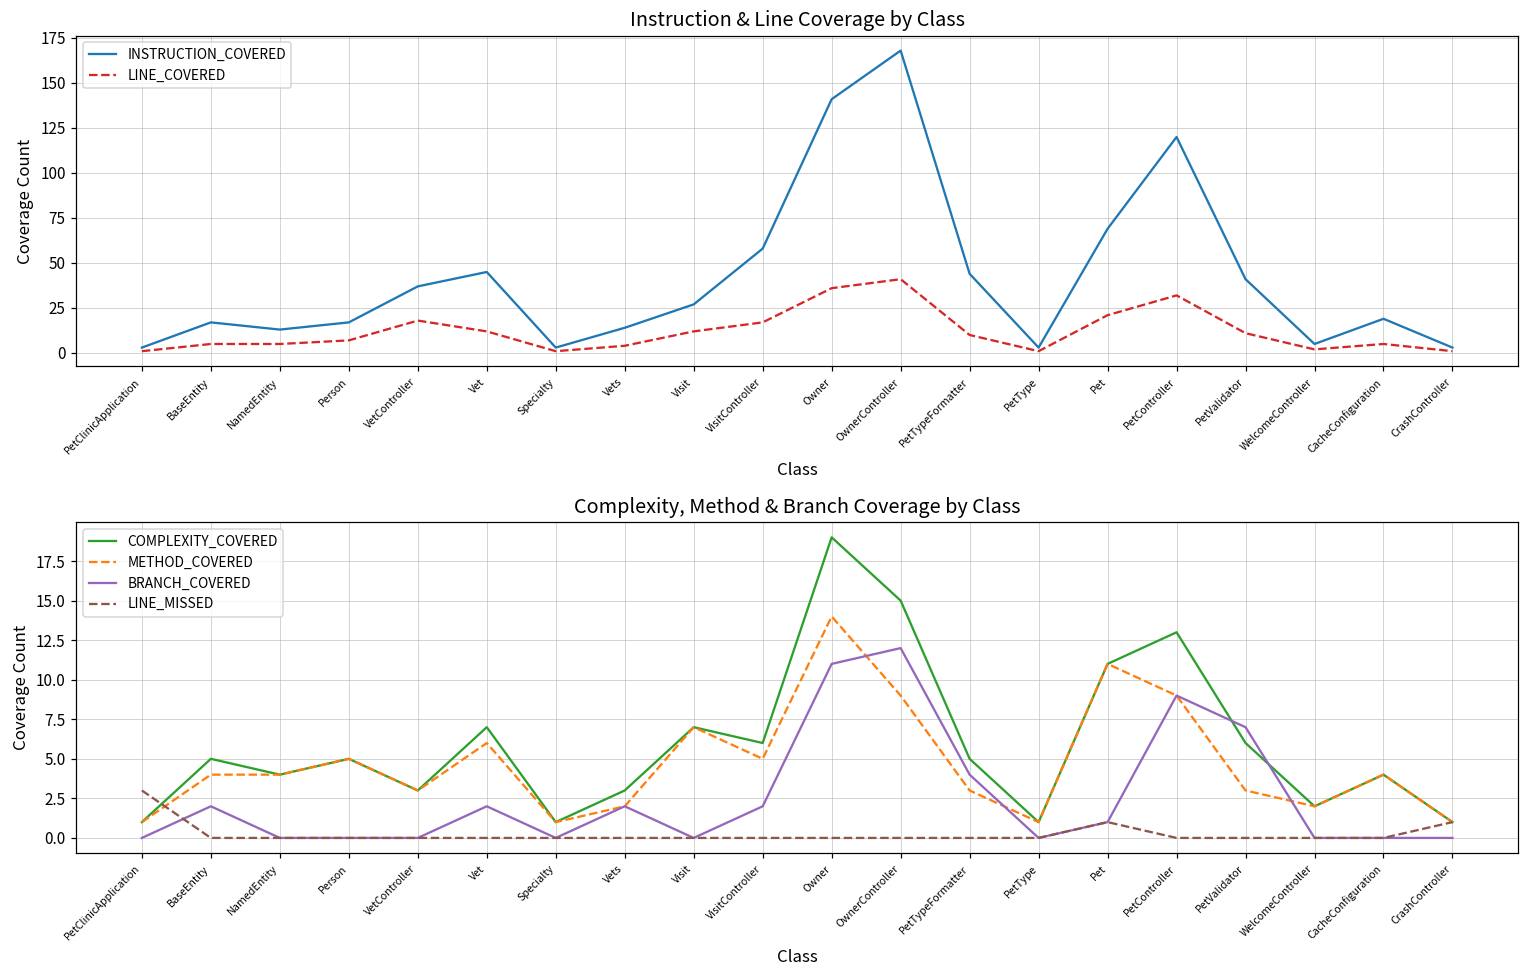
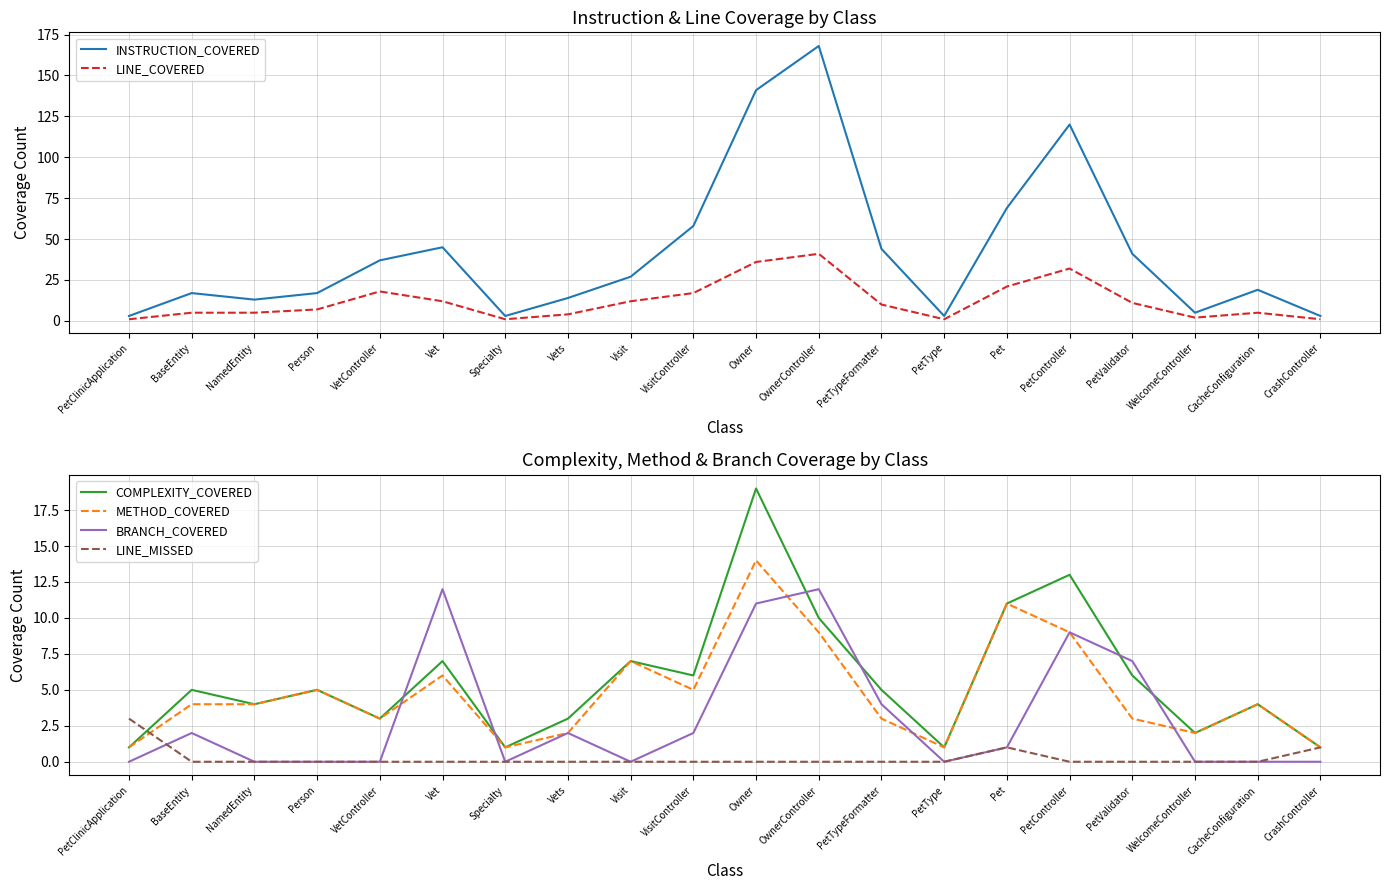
  {
    "Instruction & Line Coverage by Class": {
      "INSTRUCTION_COVERED": {
        "PetClinicApplication": 3,
        "BaseEntity": 17,
        "NamedEntity": 13,
        "Person": 17,
        "VetController": 37,
        "Vet": 45,
        "Specialty": 3,
        "Vets": 14,
        "Visit": 27,
        "VisitController": 58,
        "Owner": 141,
        "OwnerController": 168,
        "PetTypeFormatter": 44,
        "PetType": 3,
        "Pet": 69,
        "PetController": 120,
        "PetValidator": 41,
        "WelcomeController": 5,
        "CacheConfiguration": 19,
        "CrashController": 3
      },
      "LINE_COVERED": {
        "PetClinicApplication": 1,
        "BaseEntity": 5,
        "NamedEntity": 5,
        "Person": 7,
        "VetController": 18,
        "Vet": 12,
        "Specialty": 1,
        "Vets": 4,
        "Visit": 12,
        "VisitController": 17,
        "Owner": 36,
        "OwnerController": 41,
        "PetTypeFormatter": 10,
        "PetType": 1,
        "Pet": 21,
        "PetController": 32,
        "PetValidator": 11,
        "WelcomeController": 2,
        "CacheConfiguration": 5,
        "CrashController": 1
      }
    },
    "Complexity, Method & Branch Coverage by Class": {
      "COMPLEXITY_COVERED": {
        "BaseEntity": 5,
        "Vet": 7,
        "Vets": 3,
        "VisitController": 6,
        "Owner": 19,
-       "OwnerController": 15,
+       "OwnerController": 10,
        "PetTypeFormatter": 5,
        "PetController": 13,
        "PetValidator": 6
      },
      "METHOD_COVERED": {
        "BaseEntity": 4,
        "Vet": 6,
        "VisitController": 5,
        "Owner": 14,
        "OwnerController": 9,
        "PetTypeFormatter": 3,
        "PetValidator": 3
      },
      "BRANCH_COVERED": {
        "PetClinicApplication": 0,
        "BaseEntity": 2,
-       "Vet": 2,
+       "Vet": 12,
        "VisitController": 2,
        "Owner": 11,
        "OwnerController": 12,
        "PetTypeFormatter": 4,
        "PetValidator": 7,
        "CrashController": 0
      },
      "LINE_MISSED": {
        "PetClinicApplication": 3,
        "BaseEntity": 0,
        "Vet": 0,
        "Vets": 0,
        "VisitController": 0,
        "Owner": 0,
        "OwnerController": 0,
        "PetTypeFormatter": 0,
        "PetController": 0,
        "PetValidator": 0
      }
    }
  }
